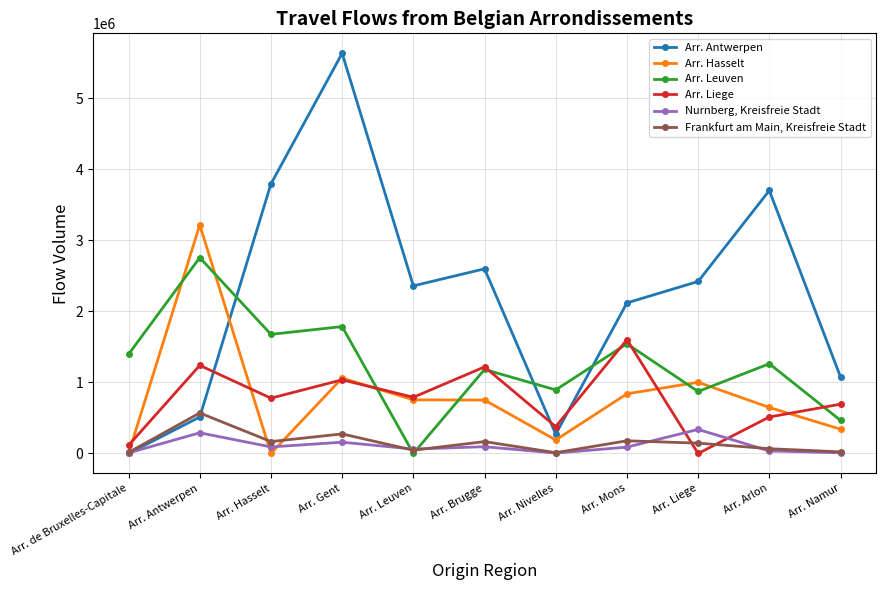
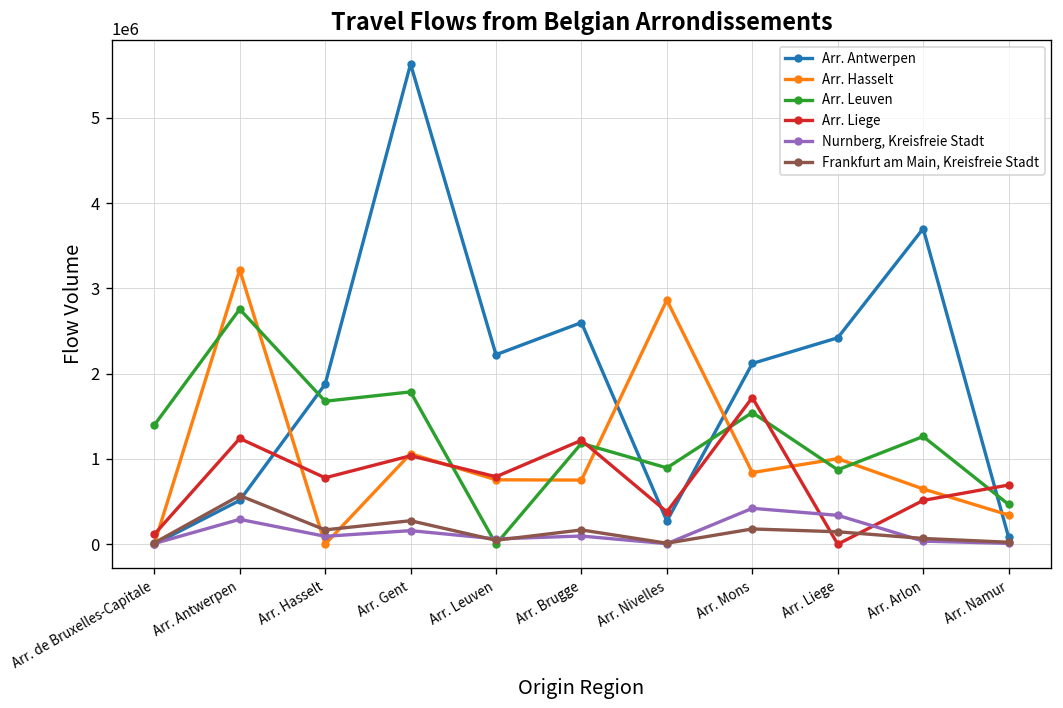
  {
    "Arr. Antwerpen": {
      "Arr. Antwerpen": 500000,
-     "Arr. Hasselt": 3800000,
+     "Arr. Hasselt": 1900000,
      "Arr. Gent": 5600000,
-     "Arr. Leuven": 2400000,
+     "Arr. Leuven": 2200000,
      "Arr. Brugge": 2600000,
      "Arr. Nivelles": 300000,
      "Arr. Mons": 2100000,
      "Arr. Liege": 2400000,
      "Arr. Arlon": 3700000,
-     "Arr. Namur": 1100000
+     "Arr. Namur": 100000
    },
    "Arr. Hasselt": {
      "Arr. Antwerpen": 3200000,
      "Arr. Hasselt": 0,
      "Arr. Brugge": 800000,
-     "Arr. Nivelles": 200000,
+     "Arr. Nivelles": 2900000,
      "Arr. Mons": 800000,
      "Arr. Liege": 1000000,
      "Arr. Arlon": 600000,
      "Arr. Namur": 300000
    },
    "Arr. Leuven": {
      "Arr. de Bruxelles-Capitale": 1400000,
      "Arr. Antwerpen": 2800000,
      "Arr. Hasselt": 1700000,
      "Arr. Gent": 1800000,
      "Arr. Leuven": 0,
      "Arr. Brugge": 1200000,
      "Arr. Nivelles": 900000,
      "Arr. Mons": 1500000,
      "Arr. Liege": 900000,
      "Arr. Arlon": 1300000,
      "Arr. Namur": 500000
    },
    "Arr. Liege": {
      "Arr. de Bruxelles-Capitale": 100000,
      "Arr. Antwerpen": 1200000,
      "Arr. Hasselt": 800000,
      "Arr. Brugge": 1200000,
      "Arr. Nivelles": 400000,
-     "Arr. Mons": 1600000,
+     "Arr. Mons": 1700000,
      "Arr. Liege": 0,
      "Arr. Arlon": 500000,
      "Arr. Namur": 700000
    },
    "Nurnberg, Kreisfreie Stadt": {
      "Arr. Antwerpen": 300000,
      "Arr. Hasselt": 100000,
      "Arr. Gent": 200000,
      "Arr. Brugge": 100000,
-     "Arr. Mons": 100000,
+     "Arr. Mons": 400000,
      "Arr. Liege": 300000
    },
    "Frankfurt am Main, Kreisfreie Stadt": {
      "Arr. Antwerpen": 600000,
      "Arr. Hasselt": 200000,
      "Arr. Gent": 300000,
      "Arr. Brugge": 200000,
      "Arr. Mons": 200000,
      "Arr. Liege": 100000
    }
  }
